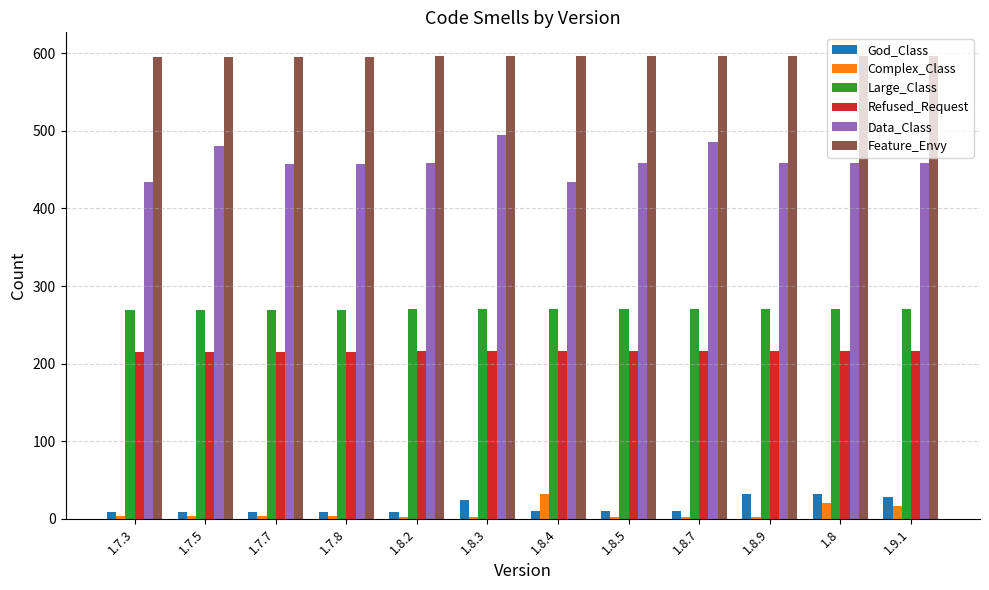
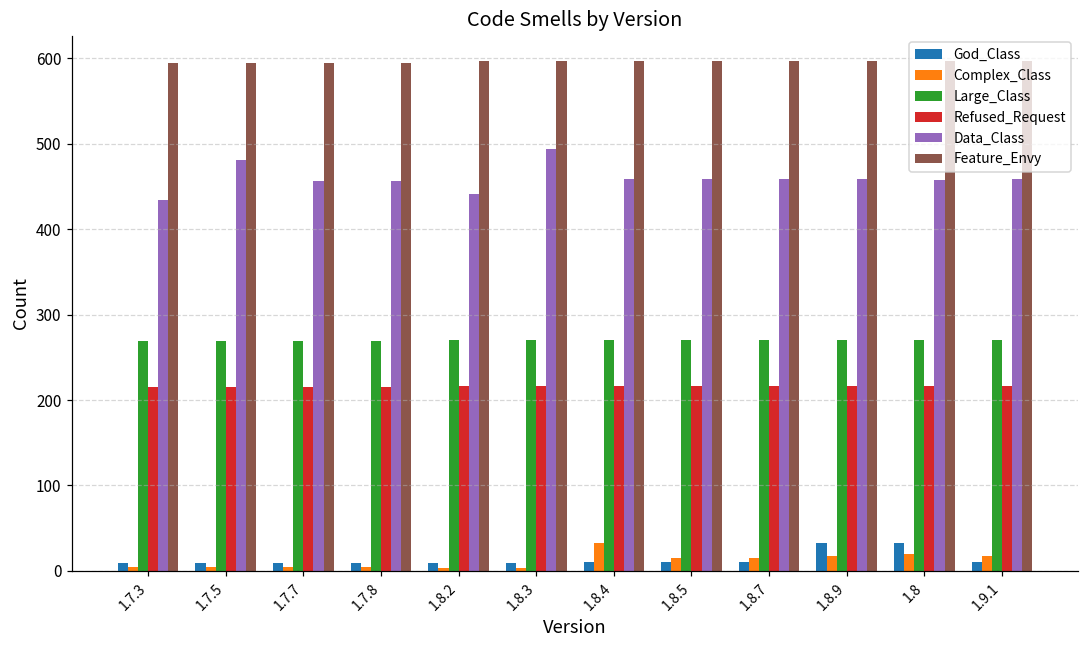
  {
    "God_Class": {
      "1.7.3": 10,
      "1.7.5": 10,
      "1.7.7": 10,
      "1.7.8": 10,
      "1.8.2": 10,
-     "1.8.3": 30,
+     "1.8.3": 10,
      "1.8.4": 10,
      "1.8.5": 10,
      "1.8.7": 10,
      "1.8.9": 30,
      "1.8": 30,
-     "1.9.1": 30
+     "1.9.1": 10
    },
    "Complex_Class": {
      "1.7.3": 0,
      "1.7.5": 0,
      "1.7.7": 0,
      "1.7.8": 0,
      "1.8.4": 30,
-     "1.8.5": 0,
-     "1.8.7": 0,
-     "1.8.9": 0,
+     "1.8.5": 20,
+     "1.8.7": 20,
+     "1.8.9": 20,
      "1.8": 20,
      "1.9.1": 20
    },
    "Large_Class": {
      "1.7.3": 270,
      "1.7.5": 270,
      "1.7.7": 270,
      "1.7.8": 270,
      "1.8.2": 270,
      "1.8.3": 270,
      "1.8.4": 270,
      "1.8.5": 270,
      "1.8.7": 270,
      "1.8.9": 270,
      "1.8": 270,
      "1.9.1": 270
    },
    "Refused_Request": {
      "1.7.3": 220,
      "1.7.5": 220,
      "1.7.7": 220,
      "1.7.8": 220,
      "1.8.2": 220,
      "1.8.3": 220,
      "1.8.4": 220,
      "1.8.5": 220,
      "1.8.7": 220,
      "1.8.9": 220,
      "1.8": 220,
      "1.9.1": 220
    },
    "Data_Class": {
      "1.7.3": 430,
      "1.7.5": 480,
      "1.7.7": 460,
      "1.7.8": 460,
-     "1.8.2": 460,
+     "1.8.2": 440,
      "1.8.3": 490,
-     "1.8.4": 430,
+     "1.8.4": 460,
      "1.8.5": 460,
-     "1.8.7": 490,
+     "1.8.7": 460,
      "1.8.9": 460,
      "1.8": 460,
      "1.9.1": 460
    },
    "Feature_Envy": {
      "1.7.3": 600,
      "1.7.5": 600,
      "1.7.7": 600,
      "1.7.8": 600,
      "1.8.2": 600,
      "1.8.3": 600,
      "1.8.4": 600,
      "1.8.5": 600,
      "1.8.7": 600,
      "1.8.9": 600
    }
  }
